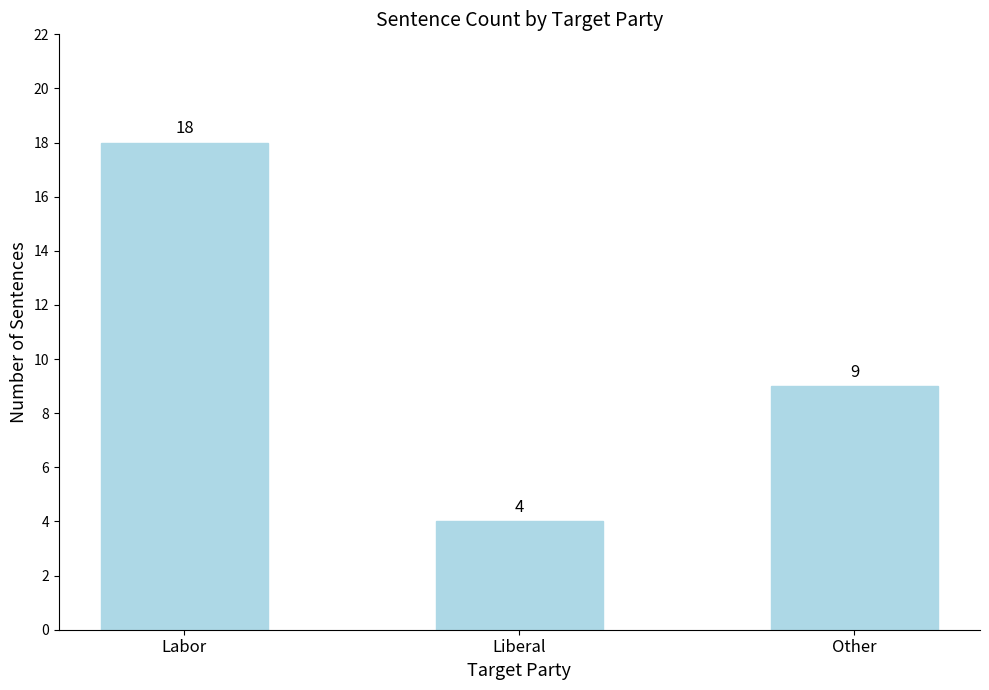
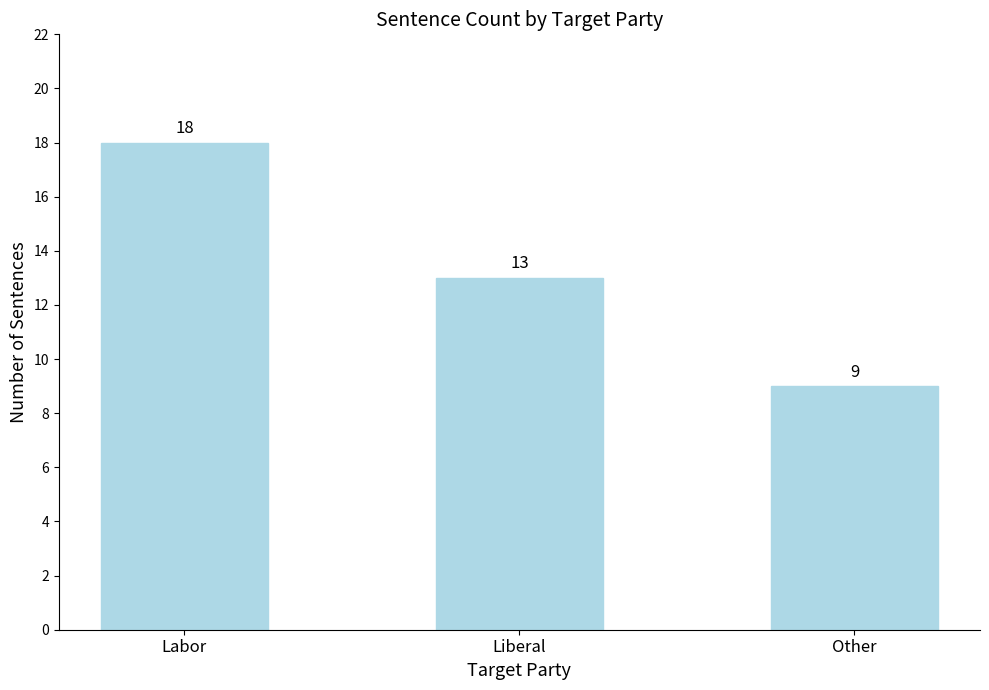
  {
    "Labor": 18,
-   "Liberal": 4,
+   "Liberal": 13,
    "Other": 9
  }
